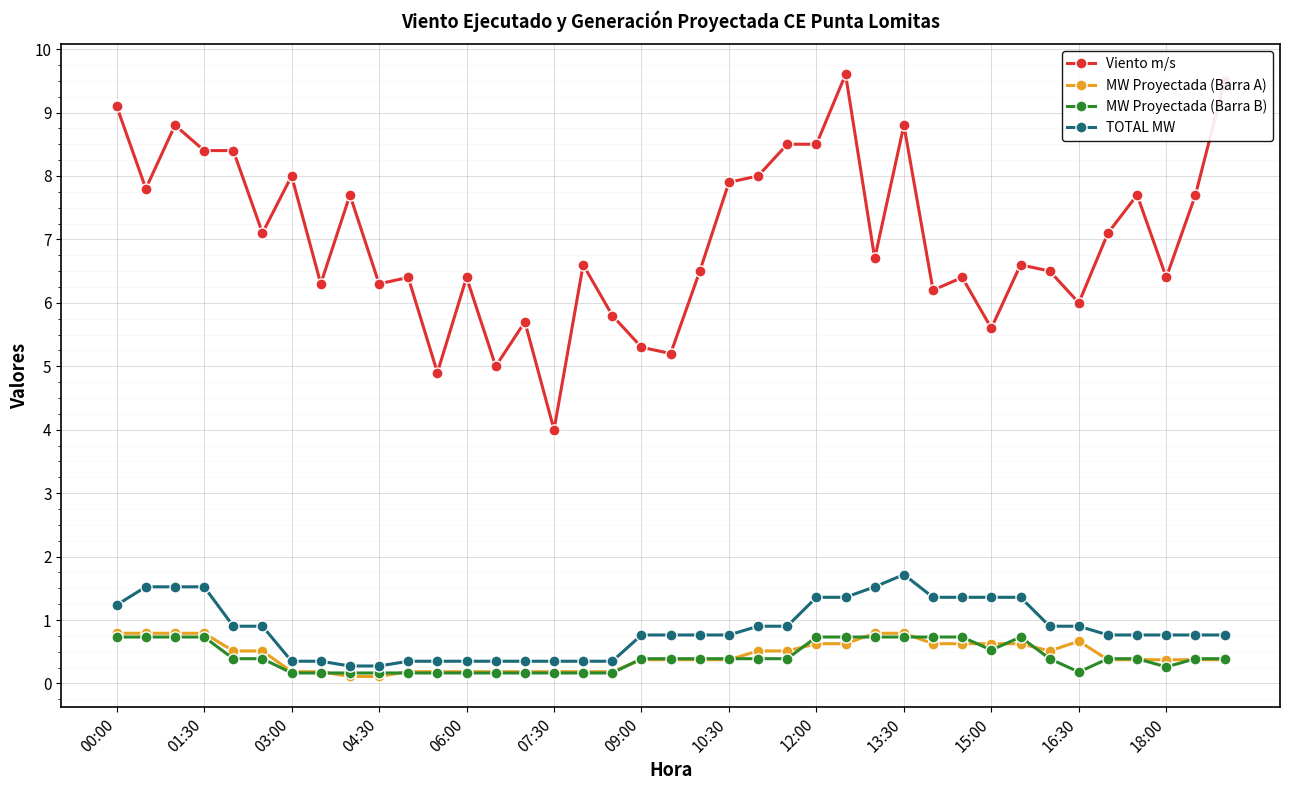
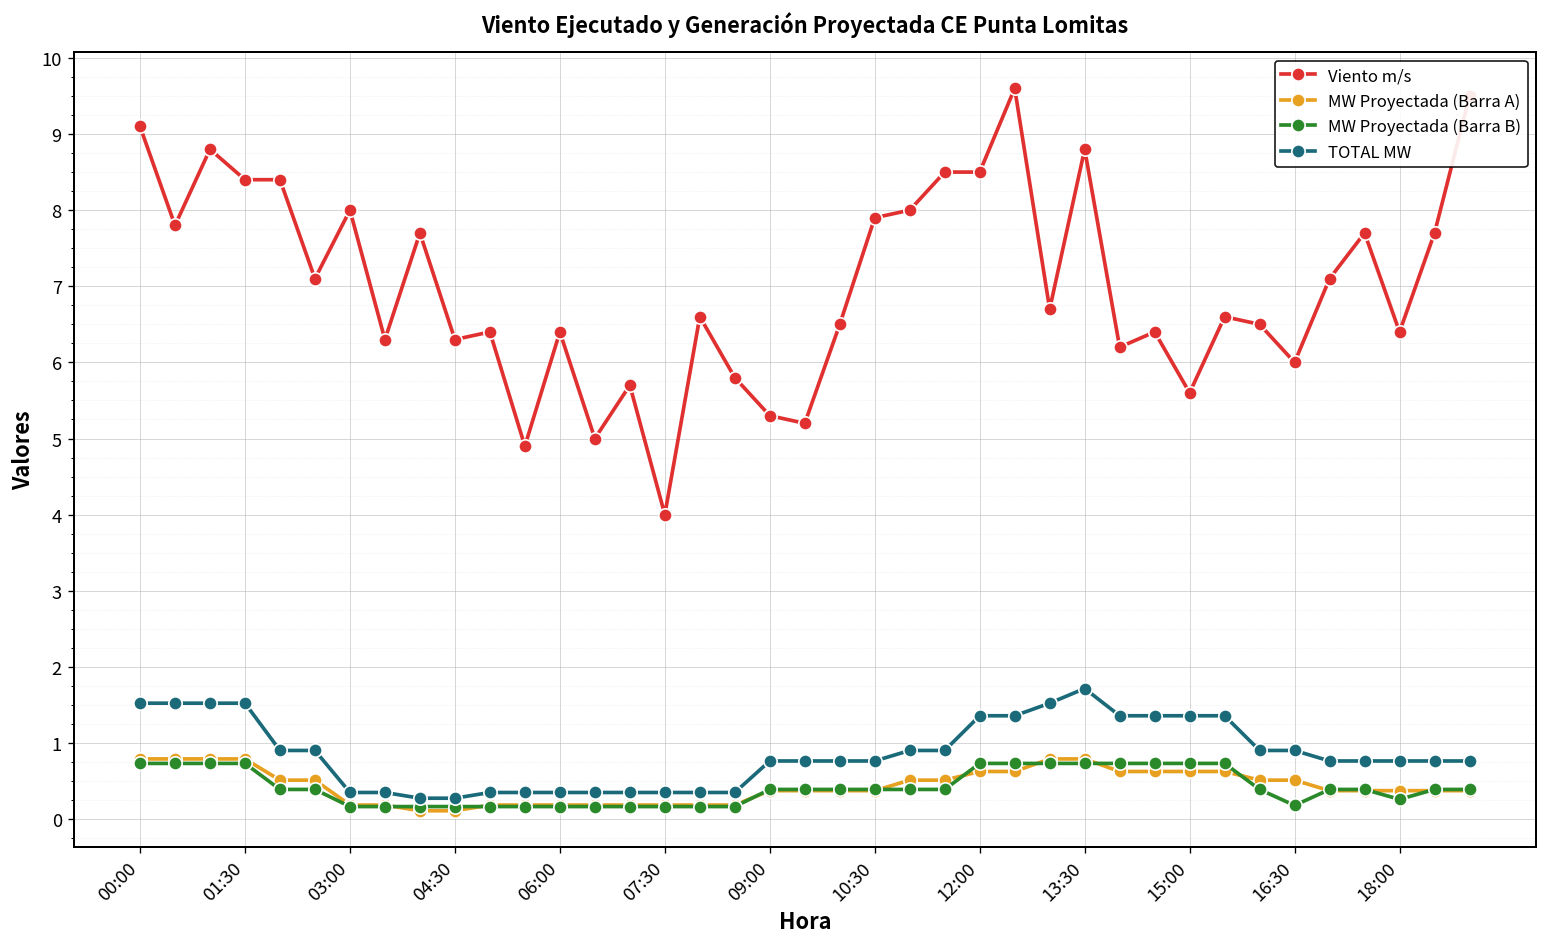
  {
    "Viento m/s": {
      "00:00": 9.1,
      "01:30": 8.4,
      "03:00": 8.0,
      "04:30": 6.3,
      "06:00": 6.4,
      "07:30": 4.0,
      "09:00": 5.3,
      "10:30": 7.9,
      "12:00": 8.5,
      "13:30": 8.8,
      "15:00": 5.6,
      "16:30": 6.0,
      "18:00": 6.4
    },
    "MW Proyectada (Barra A)": {
      "00:00": 0.8,
      "01:30": 0.8,
      "04:30": 0.1,
      "12:00": 0.6,
      "13:30": 0.8,
      "15:00": 0.6,
-     "16:30": 0.7,
+     "16:30": 0.5,
      "18:00": 0.4
    },
    "MW Proyectada (Barra B)": {
      "00:00": 0.7,
      "01:30": 0.7,
      "04:30": 0.2,
      "12:00": 0.7,
      "13:30": 0.7,
-     "15:00": 0.5,
+     "15:00": 0.7,
      "16:30": 0.2,
      "18:00": 0.3
    },
    "TOTAL MW": {
-     "00:00": 1.2,
+     "00:00": 1.5,
      "01:30": 1.5,
      "03:00": 0.4,
      "04:30": 0.3,
      "06:00": 0.4,
      "07:30": 0.4,
      "09:00": 0.8,
      "10:30": 0.8,
      "12:00": 1.4,
      "13:30": 1.7,
      "15:00": 1.4,
      "16:30": 0.9,
      "18:00": 0.8
    }
  }
